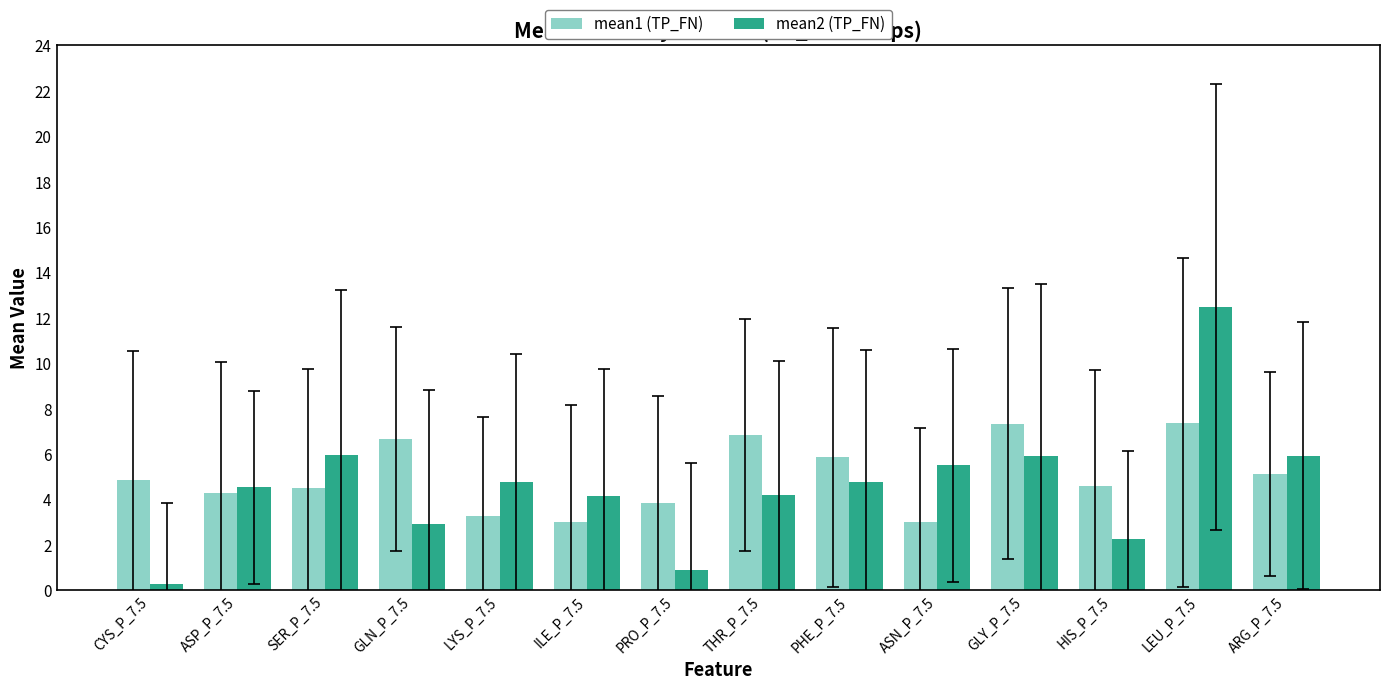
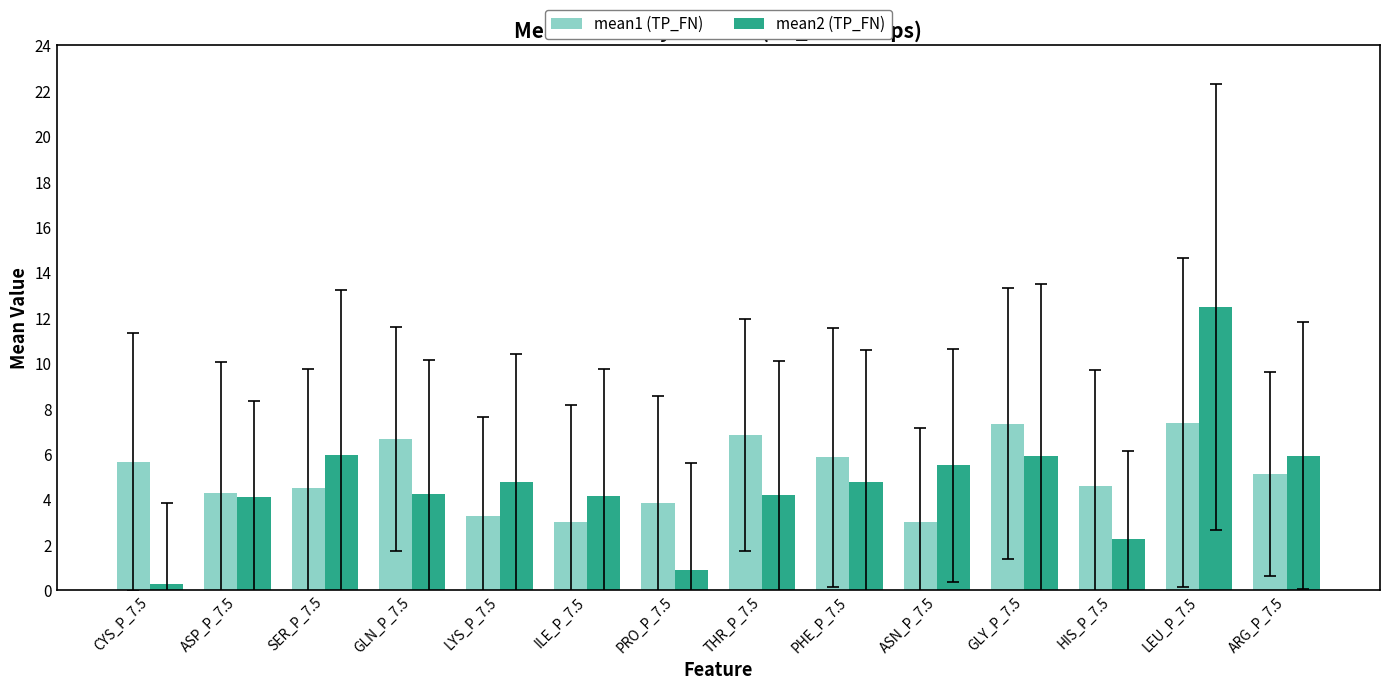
  {
    "mean1 (TP_FN)": {
-     "CYS_P_7.5": 4.8,
+     "CYS_P_7.5": 5.6,
      "ASP_P_7.5": 4.3,
      "SER_P_7.5": 4.5,
      "GLN_P_7.5": 6.7,
      "LYS_P_7.5": 3.3,
      "ILE_P_7.5": 3.0,
      "PRO_P_7.5": 3.9,
      "THR_P_7.5": 6.9,
      "PHE_P_7.5": 5.9,
      "ASN_P_7.5": 3.0,
      "GLY_P_7.5": 7.3,
      "HIS_P_7.5": 4.6,
      "LEU_P_7.5": 7.4,
      "ARG_P_7.5": 5.1
    },
    "mean2 (TP_FN)": {
      "CYS_P_7.5": 0.3,
-     "ASP_P_7.5": 4.5,
+     "ASP_P_7.5": 4.1,
      "SER_P_7.5": 6.0,
-     "GLN_P_7.5": 2.9,
+     "GLN_P_7.5": 4.2,
      "LYS_P_7.5": 4.8,
      "ILE_P_7.5": 4.1,
      "PRO_P_7.5": 0.9,
      "THR_P_7.5": 4.2,
      "PHE_P_7.5": 4.8,
      "ASN_P_7.5": 5.5,
      "GLY_P_7.5": 5.9,
      "HIS_P_7.5": 2.3,
      "LEU_P_7.5": 12.5,
      "ARG_P_7.5": 5.9
    }
  }
